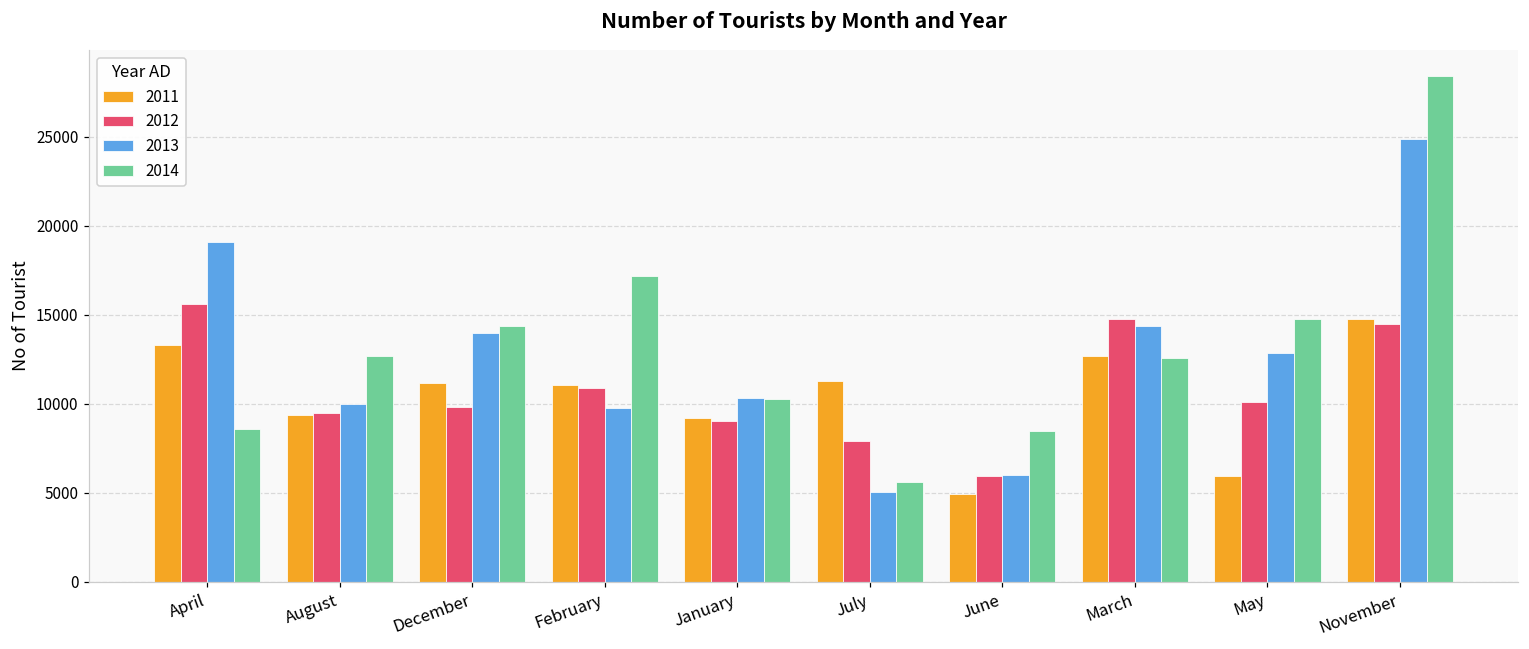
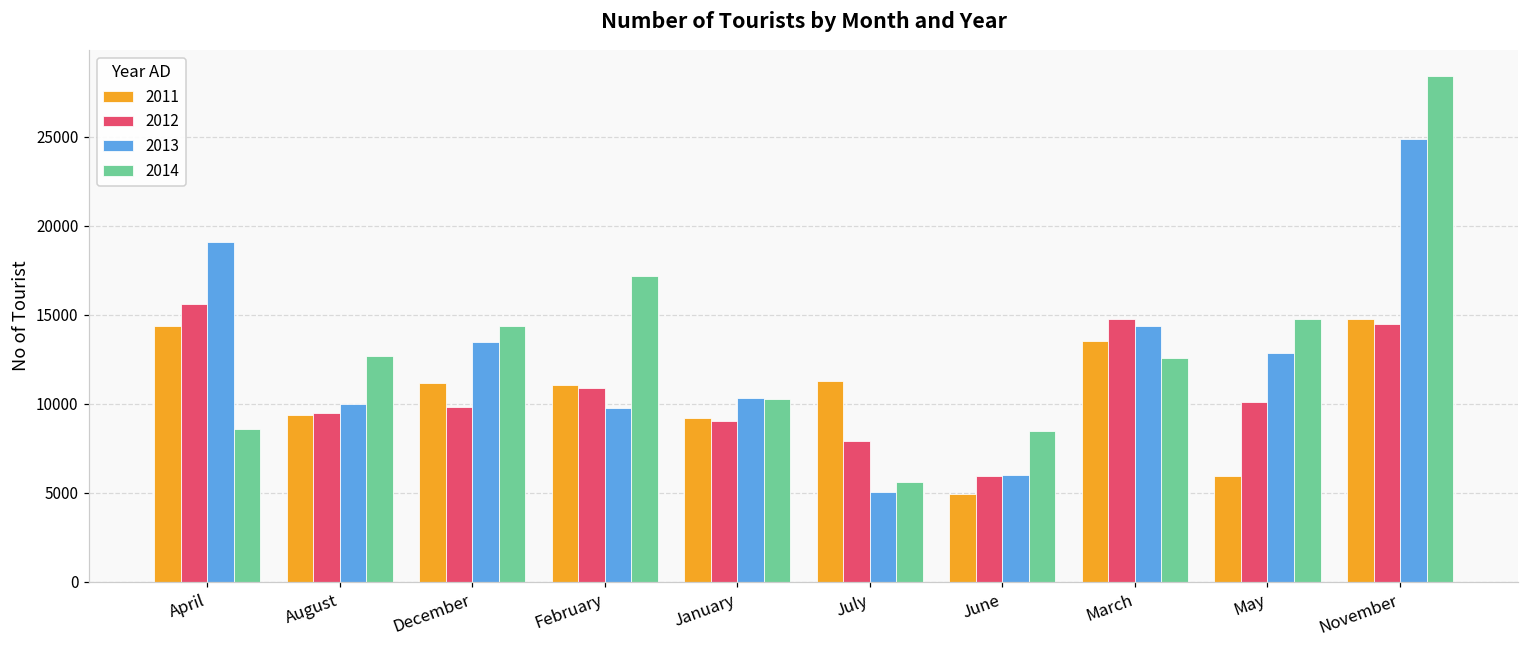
  {
    "2011": {
-     "April": 13300,
+     "April": 14400,
      "August": 9400,
      "December": 11100,
      "February": 11000,
      "January": 9200,
      "July": 11300,
      "June": 4900,
-     "March": 12700,
+     "March": 13500,
      "May": 6000,
      "November": 14700
    },
    "2012": {
      "April": 15600,
      "August": 9500,
      "December": 9800,
      "February": 10900,
      "January": 9000,
      "July": 7900,
      "June": 5900,
      "March": 14800,
      "May": 10100,
      "November": 14500
    },
    "2013": {
      "April": 19100,
      "August": 10000,
-     "December": 14000,
+     "December": 13500,
      "February": 9800,
      "January": 10300,
      "July": 5000,
      "June": 6000,
      "March": 14400,
      "May": 12900,
      "November": 24900
    },
    "2014": {
      "April": 8600,
      "August": 12700,
      "December": 14400,
      "February": 17200,
      "January": 10300,
      "July": 5600,
      "June": 8400,
      "March": 12600,
      "May": 14800,
      "November": 28400
    }
  }
